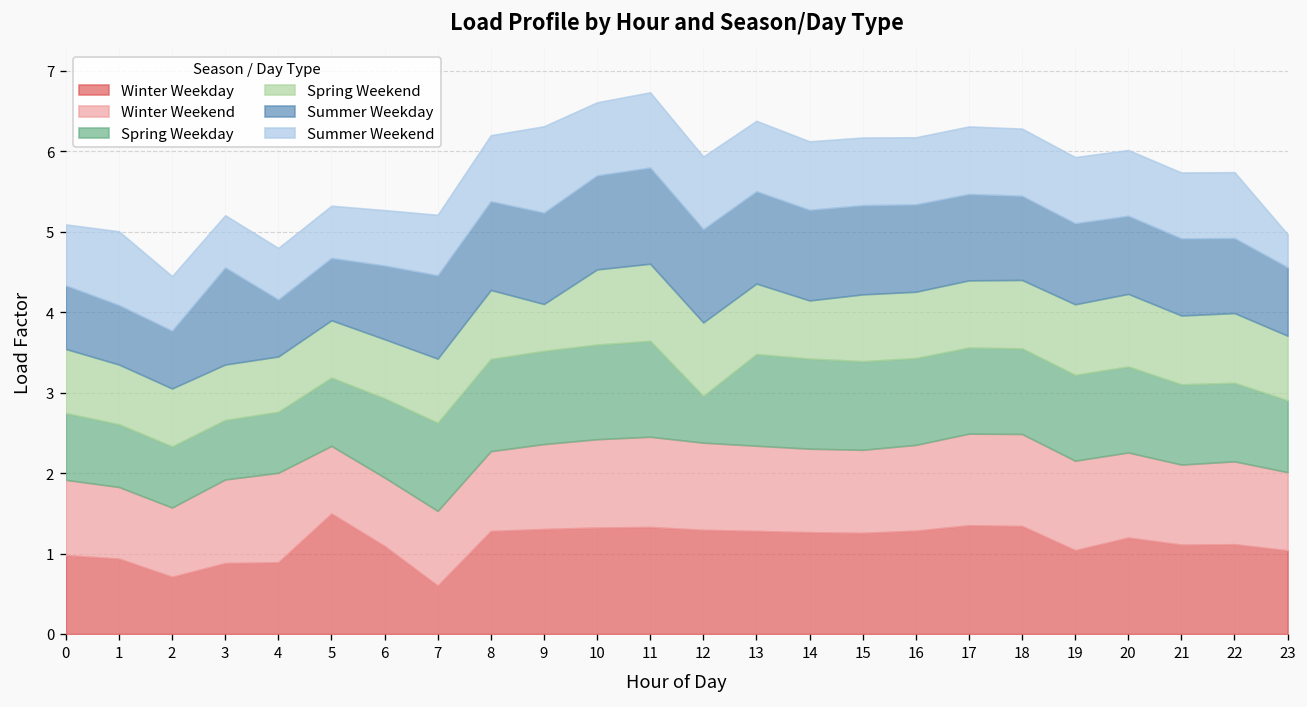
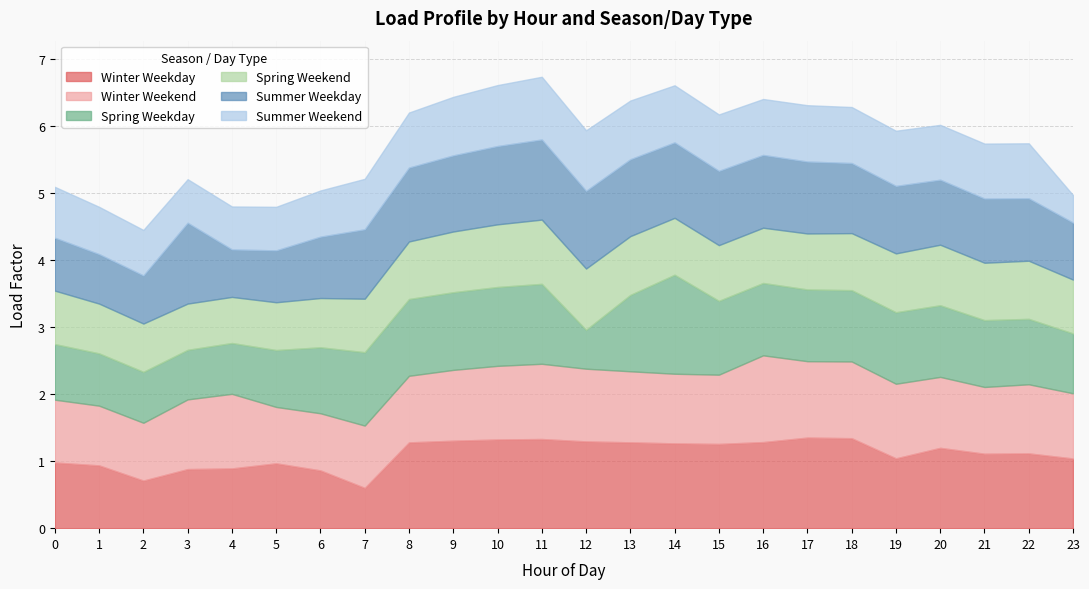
  {
    "Winter Weekday": {
      "0": 1.0,
      "1": 0.9,
      "2": 0.7,
      "3": 0.9,
      "4": 0.9,
-     "5": 1.5,
-     "6": 1.1,
+     "5": 1.0,
+     "6": 0.9,
      "7": 0.6,
      "8": 1.3,
      "9": 1.3,
      "10": 1.3,
      "11": 1.3,
      "12": 1.3,
      "13": 1.3,
      "14": 1.3,
      "15": 1.3,
      "16": 1.3,
      "17": 1.4,
      "18": 1.3,
      "19": 1.0,
      "20": 1.2,
      "21": 1.1,
      "22": 1.1,
      "23": 1.0
    },
    "Winter Weekend": {
      "0": 0.9,
      "1": 0.9,
      "2": 0.9,
      "3": 1.0,
      "4": 1.1,
      "5": 0.8,
      "6": 0.9,
      "7": 0.9,
      "8": 1.0,
      "9": 1.1,
      "10": 1.1,
      "11": 1.1,
      "12": 1.1,
      "13": 1.1,
      "14": 1.0,
      "15": 1.0,
-     "16": 1.1,
+     "16": 1.3,
      "17": 1.1,
      "18": 1.1,
      "19": 1.1,
      "20": 1.1,
      "21": 1.0,
      "22": 1.0,
      "23": 1.0
    },
    "Spring Weekday": {
      "0": 0.8,
      "1": 0.8,
      "2": 0.8,
      "3": 0.7,
      "4": 0.8,
      "5": 0.8,
      "6": 1.0,
      "7": 1.1,
      "8": 1.1,
      "9": 1.2,
      "10": 1.2,
      "11": 1.2,
      "12": 0.6,
      "13": 1.1,
-     "14": 1.1,
+     "14": 1.5,
      "15": 1.1,
      "16": 1.1,
      "17": 1.1,
      "18": 1.1,
      "19": 1.1,
      "20": 1.1,
      "21": 1.0,
      "22": 1.0,
      "23": 0.9
    },
    "Spring Weekend": {
      "0": 0.8,
      "1": 0.7,
      "2": 0.7,
      "3": 0.7,
      "4": 0.7,
      "5": 0.7,
      "6": 0.7,
      "7": 0.8,
      "8": 0.9,
-     "9": 0.6,
+     "9": 0.9,
      "10": 0.9,
      "11": 1.0,
      "12": 0.9,
      "13": 0.9,
-     "14": 0.7,
+     "14": 0.8,
      "15": 0.8,
      "16": 0.8,
      "17": 0.8,
      "18": 0.9,
      "19": 0.9,
      "20": 0.9,
      "21": 0.9,
      "22": 0.9,
      "23": 0.8
    },
    "Summer Weekday": {
      "0": 0.8,
      "1": 0.7,
      "2": 0.7,
      "3": 1.2,
      "4": 0.7,
      "5": 0.8,
      "6": 0.9,
      "7": 1.0,
      "8": 1.1,
      "9": 1.1,
      "10": 1.2,
      "11": 1.2,
      "12": 1.2,
      "13": 1.1,
      "14": 1.1,
      "15": 1.1,
      "16": 1.1,
      "17": 1.1,
      "18": 1.0,
      "19": 1.0,
      "20": 1.0,
      "21": 1.0,
      "22": 0.9,
      "23": 0.8
    },
    "Summer Weekend": {
      "0": 0.8,
-     "1": 0.9,
+     "1": 0.7,
      "2": 0.7,
      "3": 0.6,
      "4": 0.6,
      "5": 0.6,
      "6": 0.7,
      "7": 0.8,
      "8": 0.8,
-     "9": 1.1,
+     "9": 0.9,
      "10": 0.9,
      "11": 0.9,
      "12": 0.9,
      "13": 0.9,
      "14": 0.9,
      "15": 0.8,
      "16": 0.8,
      "17": 0.8,
      "18": 0.8,
      "19": 0.8,
      "20": 0.8,
      "21": 0.8,
      "22": 0.8,
      "23": 0.4
    }
  }
